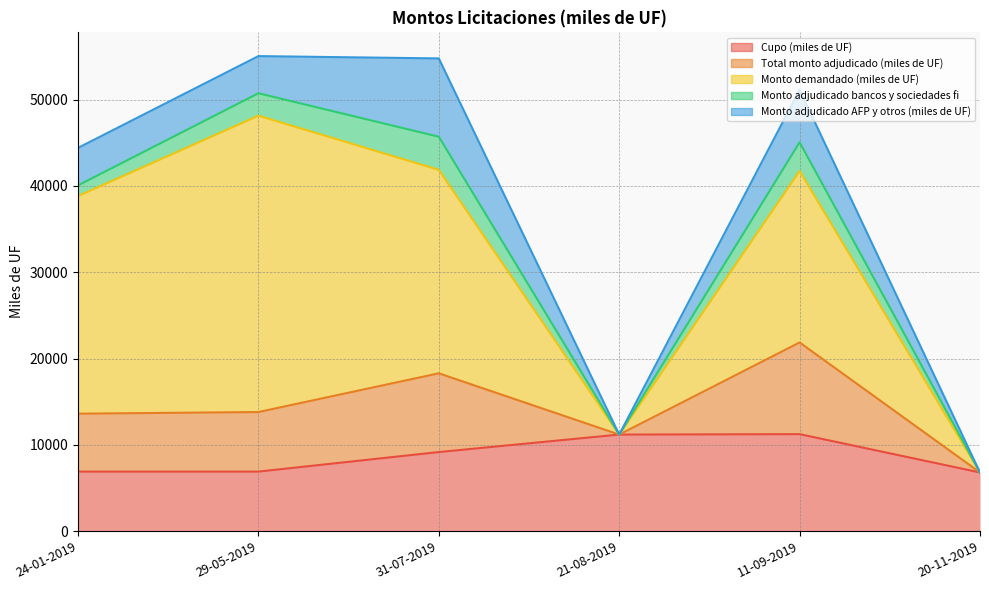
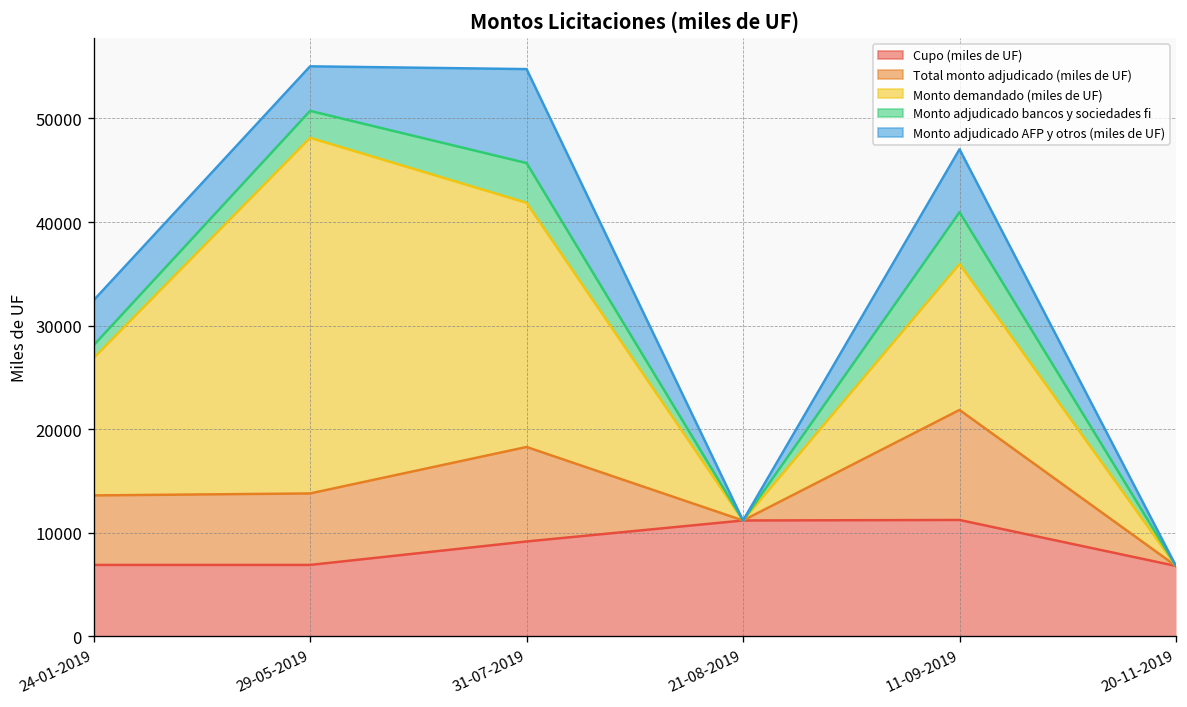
  {
    "Monto demandado (miles de UF)": {
-     "24-01-2019": 25000,
+     "24-01-2019": 13000,
      "29-05-2019": 34000,
      "31-07-2019": 24000,
-     "11-09-2019": 20000
+     "11-09-2019": 14000
    },
    "Monto adjudicado bancos y sociedades fi": {
      "24-01-2019": 1000,
      "29-05-2019": 3000,
      "31-07-2019": 4000,
-     "11-09-2019": 3000
+     "11-09-2019": 5000
    },
    "Monto adjudicado AFP y otros (miles de UF)": {
      "24-01-2019": 4000,
      "29-05-2019": 4000,
      "31-07-2019": 9000
    }
  }
